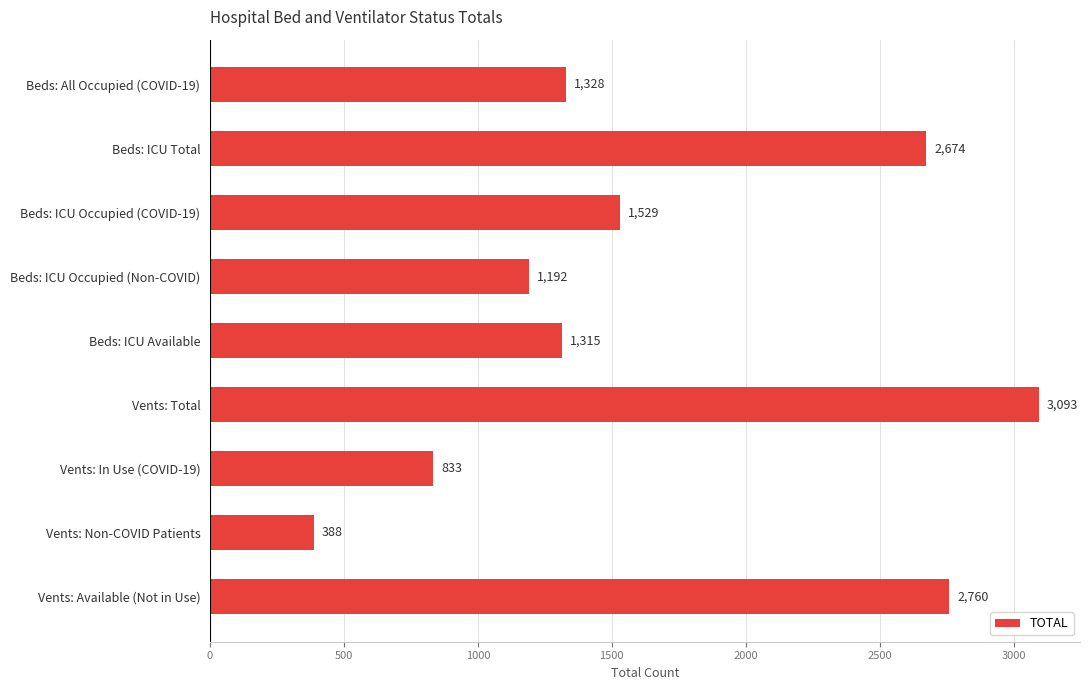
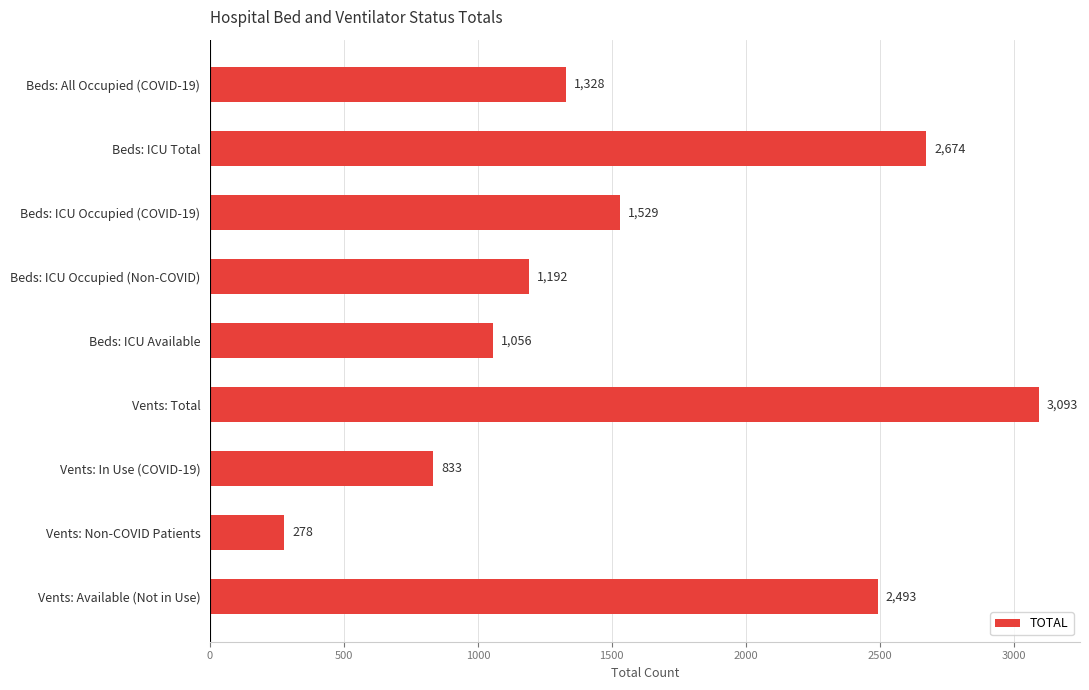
  {
    "Beds: All Occupied (COVID-19)": "1,328",
    "Beds: ICU Total": "2,674",
    "Beds: ICU Occupied (COVID-19)": "1,529",
    "Beds: ICU Occupied (Non-COVID)": "1,192",
-   "Beds: ICU Available": "1,315",
+   "Beds: ICU Available": "1,056",
    "Vents: Total": "3,093",
    "Vents: In Use (COVID-19)": "833",
-   "Vents: Non-COVID Patients": "388",
-   "Vents: Available (Not in Use)": "2,760"
+   "Vents: Non-COVID Patients": "278",
+   "Vents: Available (Not in Use)": "2,493"
  }
